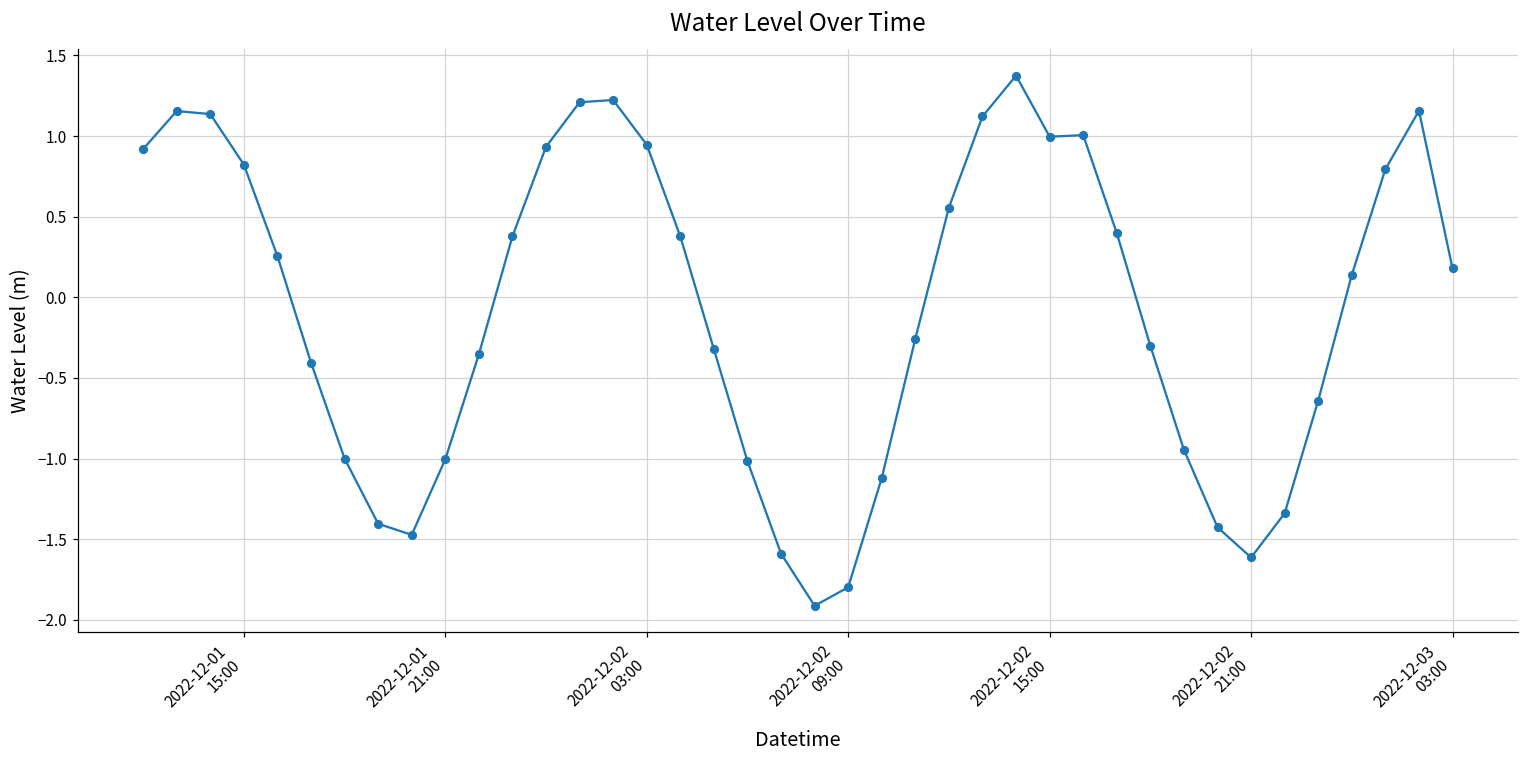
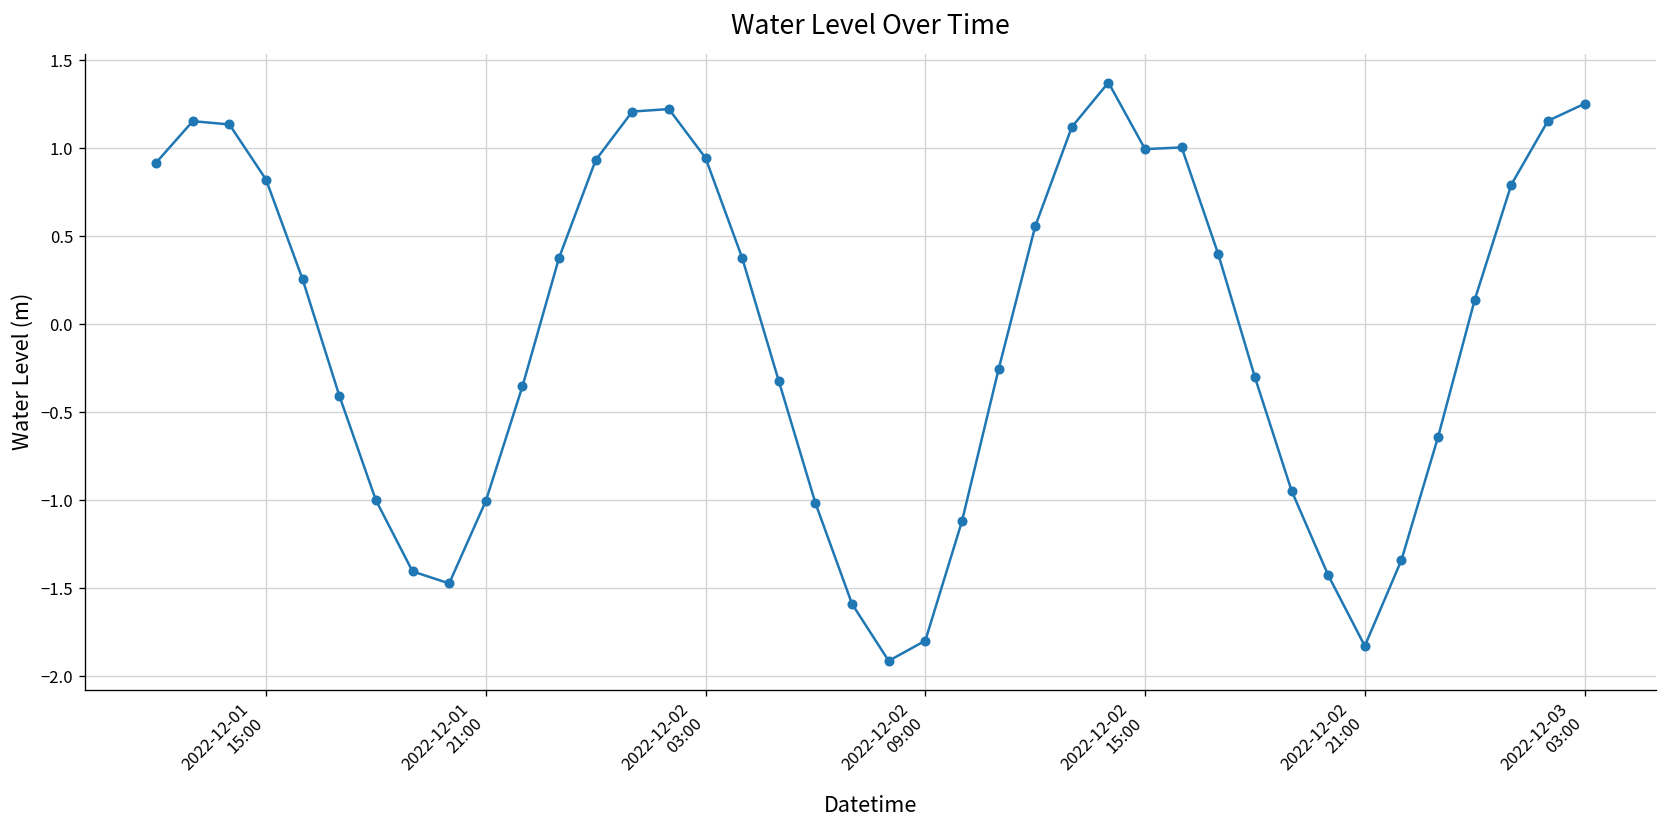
  {
    "2022-12-01 15:00": 0.82,
    "2022-12-01 21:00": -1.00,
    "2022-12-02 03:00": 0.95,
    "2022-12-02 09:00": -1.80,
    "2022-12-02 15:00": 1.00,
-   "2022-12-02 21:00": -1.61,
-   "2022-12-03 03:00": 0.18
+   "2022-12-02 21:00": -1.83,
+   "2022-12-03 03:00": 1.25
  }
